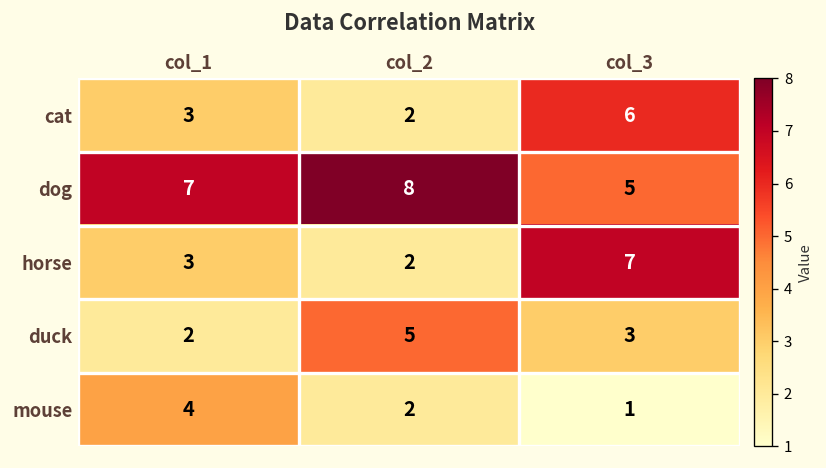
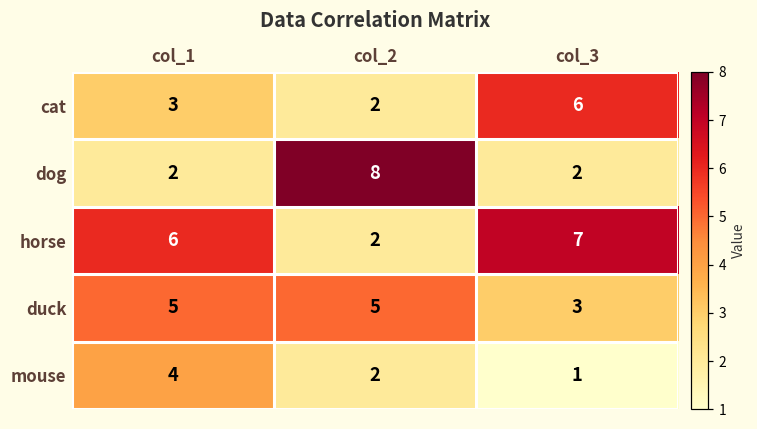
  {
    "cat": {
      "col_1": 3,
      "col_2": 2,
      "col_3": 6
    },
    "dog": {
-     "col_1": 7,
+     "col_1": 2,
      "col_2": 8,
-     "col_3": 5
+     "col_3": 2
    },
    "horse": {
-     "col_1": 3,
+     "col_1": 6,
      "col_2": 2,
      "col_3": 7
    },
    "duck": {
-     "col_1": 2,
+     "col_1": 5,
      "col_2": 5,
      "col_3": 3
    },
    "mouse": {
      "col_1": 4,
      "col_2": 2,
      "col_3": 1
    }
  }
